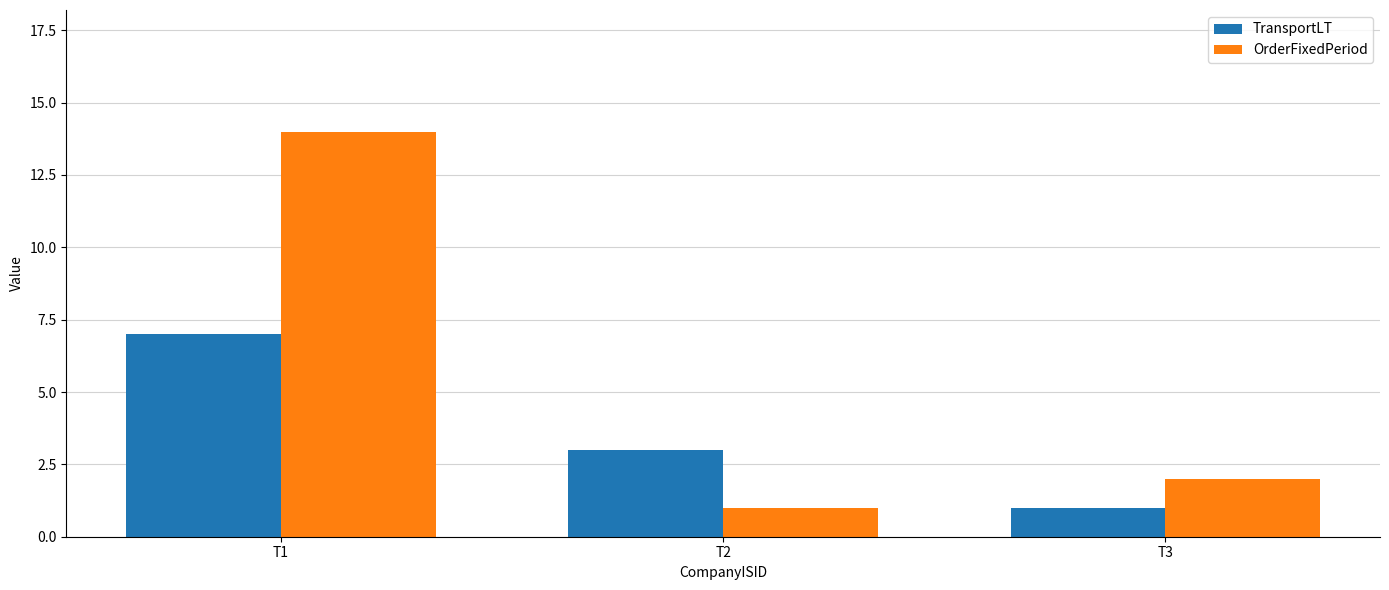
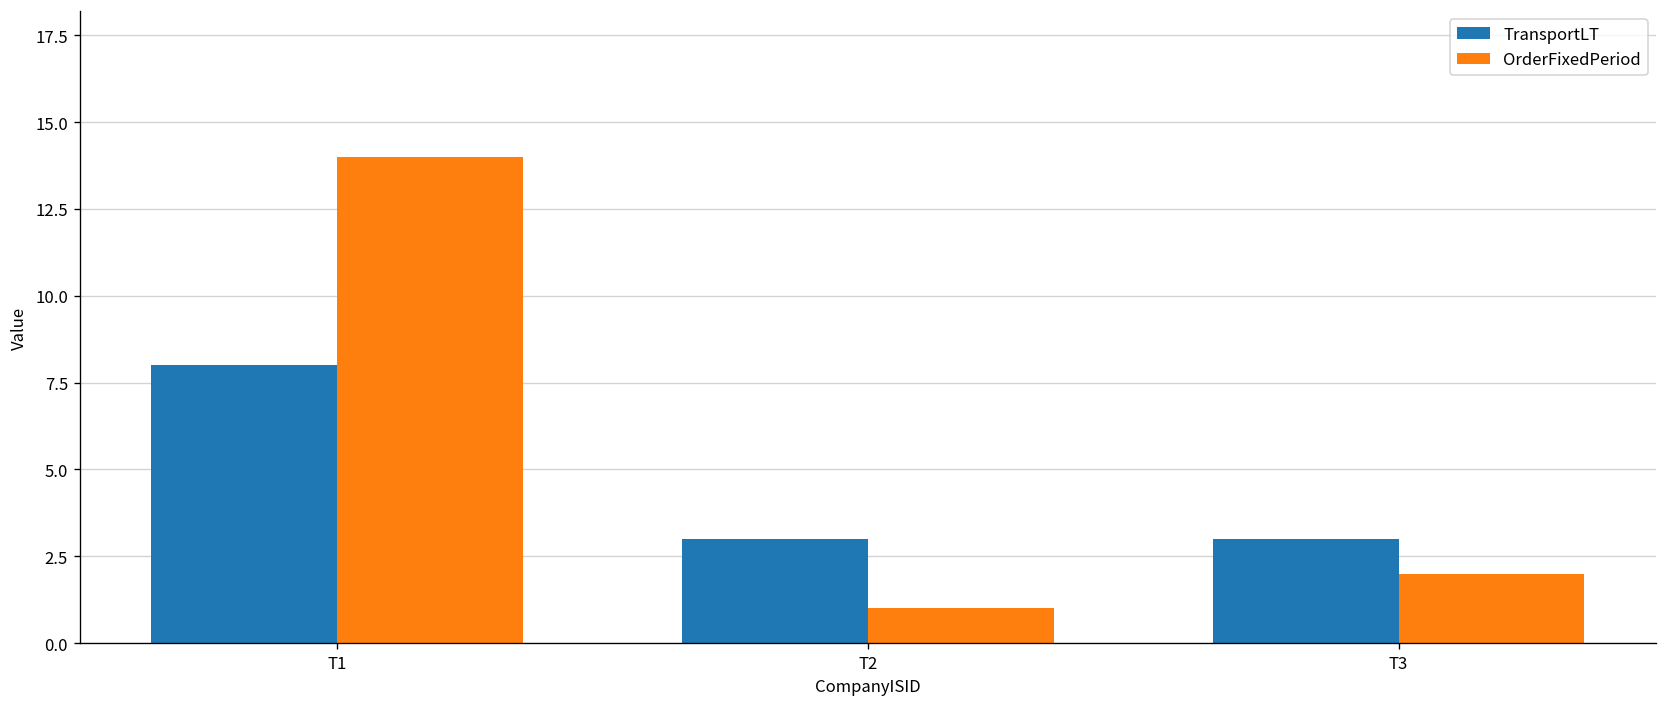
  {
    "TransportLT": {
-     "T1": 7,
+     "T1": 8,
      "T2": 3,
-     "T3": 1
+     "T3": 3
    },
    "OrderFixedPeriod": {
      "T1": 14,
      "T2": 1,
      "T3": 2
    }
  }
